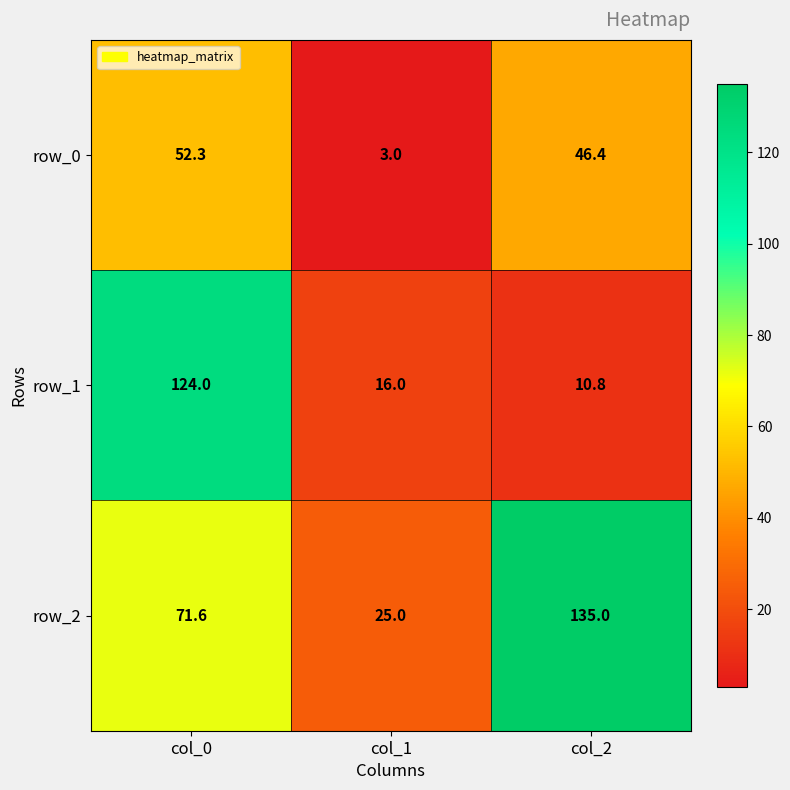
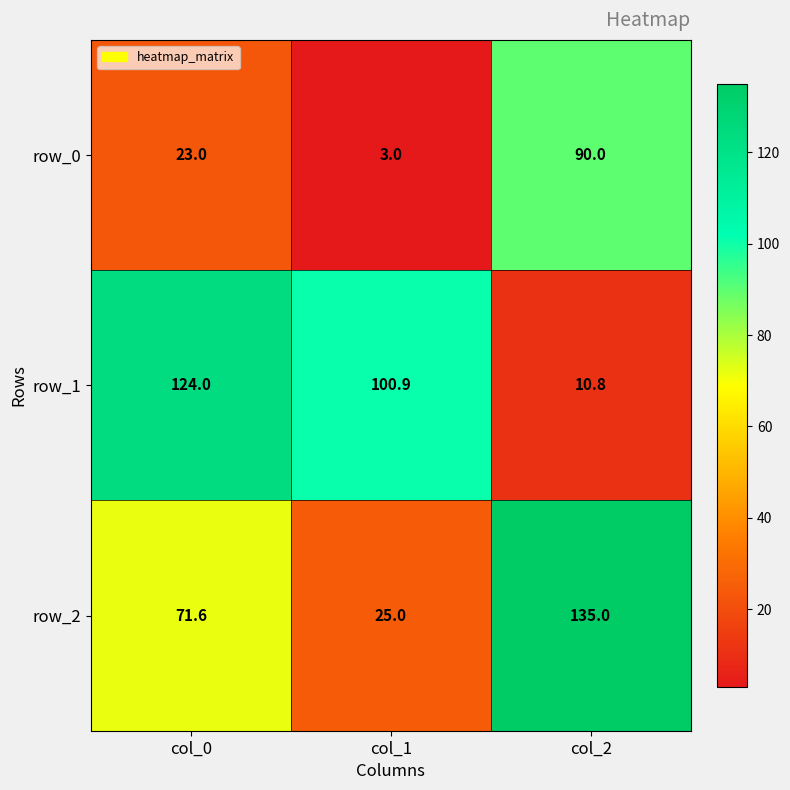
  {
    "row_0": {
-     "col_0": 52.3,
+     "col_0": 23.0,
      "col_1": 3.0,
-     "col_2": 46.4
+     "col_2": 90.0
    },
    "row_1": {
      "col_0": 124.0,
-     "col_1": 16.0,
+     "col_1": 100.9,
      "col_2": 10.8
    },
    "row_2": {
      "col_0": 71.6,
      "col_1": 25.0,
      "col_2": 135.0
    }
  }
